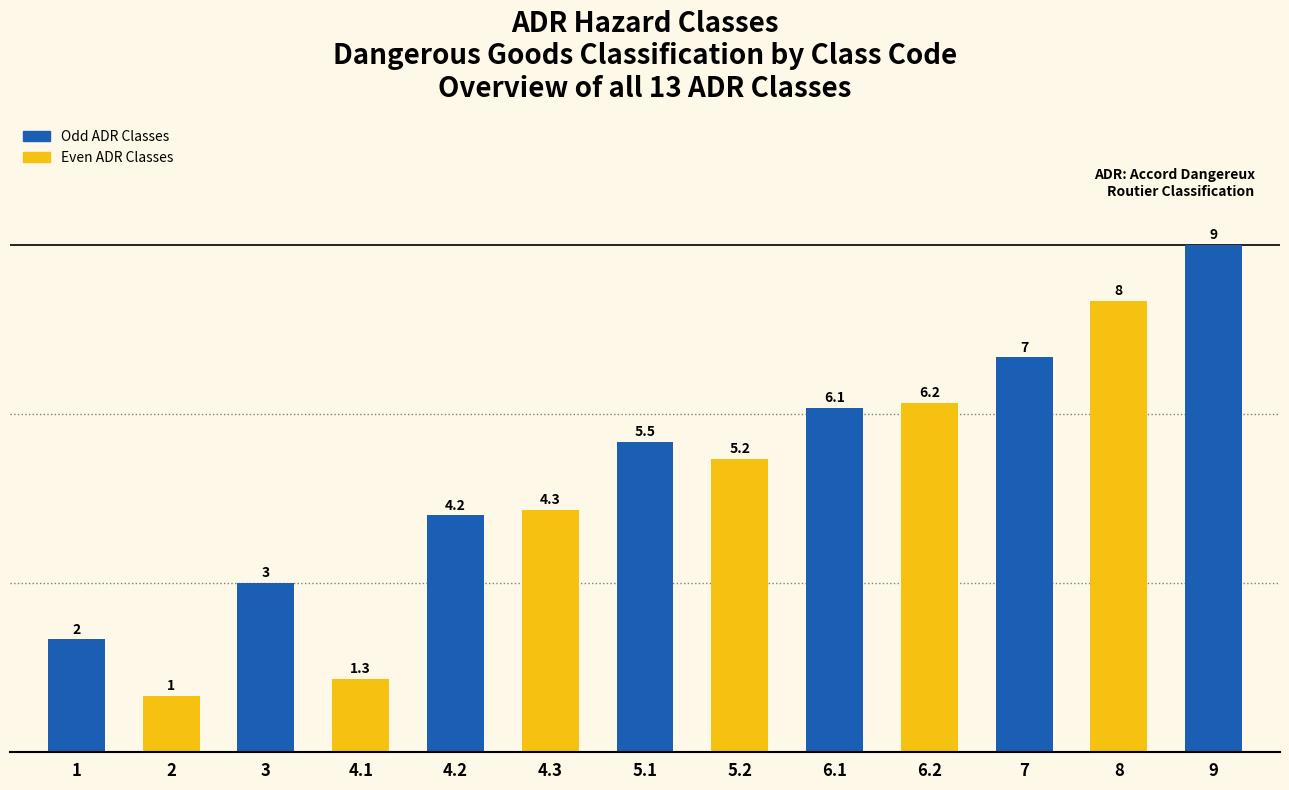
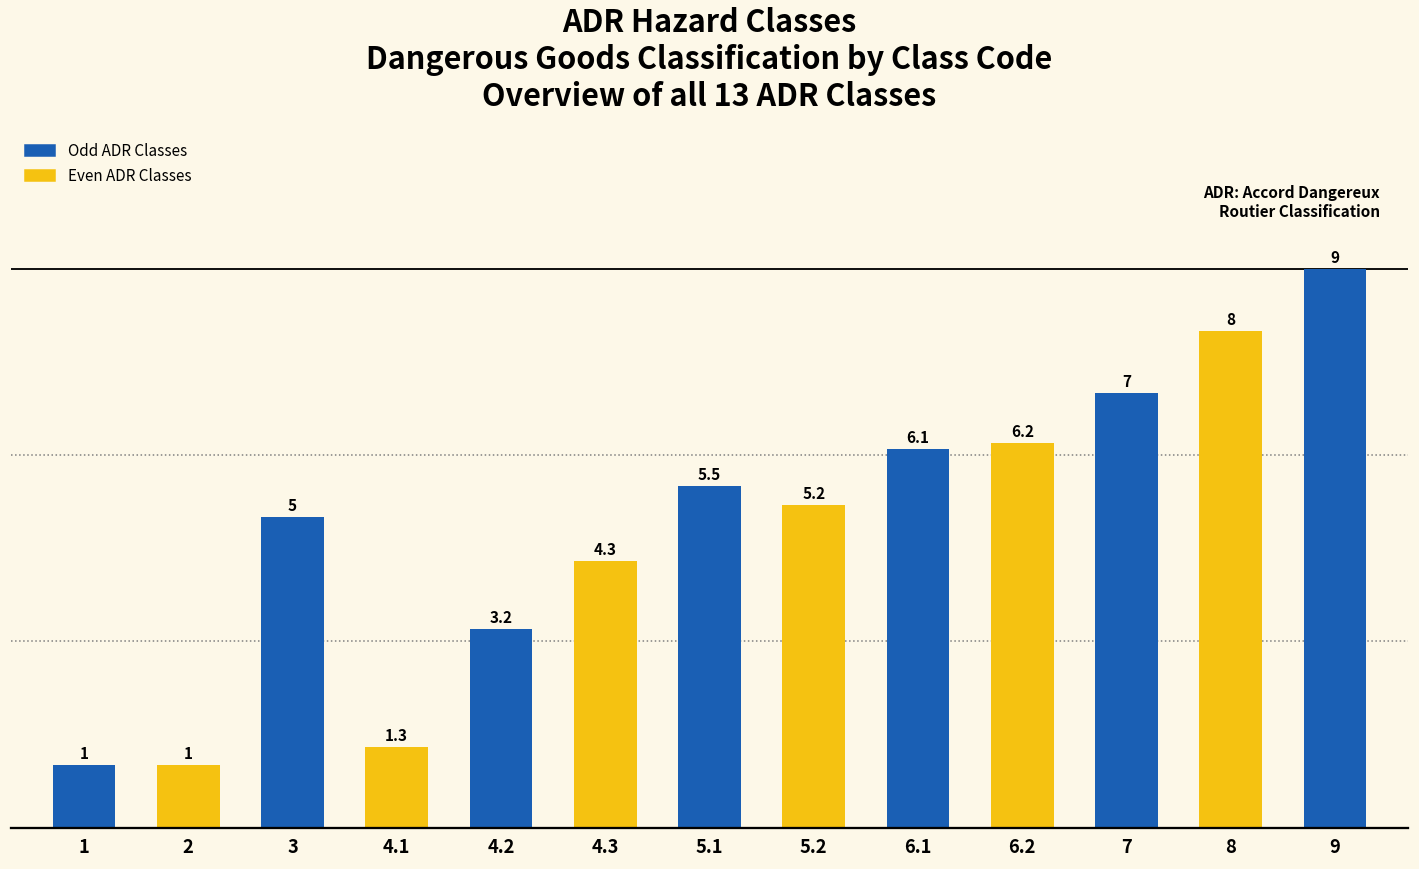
  {
    "Odd ADR Classes": {
-     "1": 2,
-     "3": 3,
-     "4.2": 4.2,
+     "1": 1,
+     "3": 5,
+     "4.2": 3.2,
      "5.1": 5.5,
      "6.1": 6.1,
      "7": 7,
      "9": 9
    },
    "Even ADR Classes": {
      "2": 1,
      "4.1": 1.3,
      "4.3": 4.3,
      "5.2": 5.2,
      "6.2": 6.2,
      "8": 8
    }
  }
